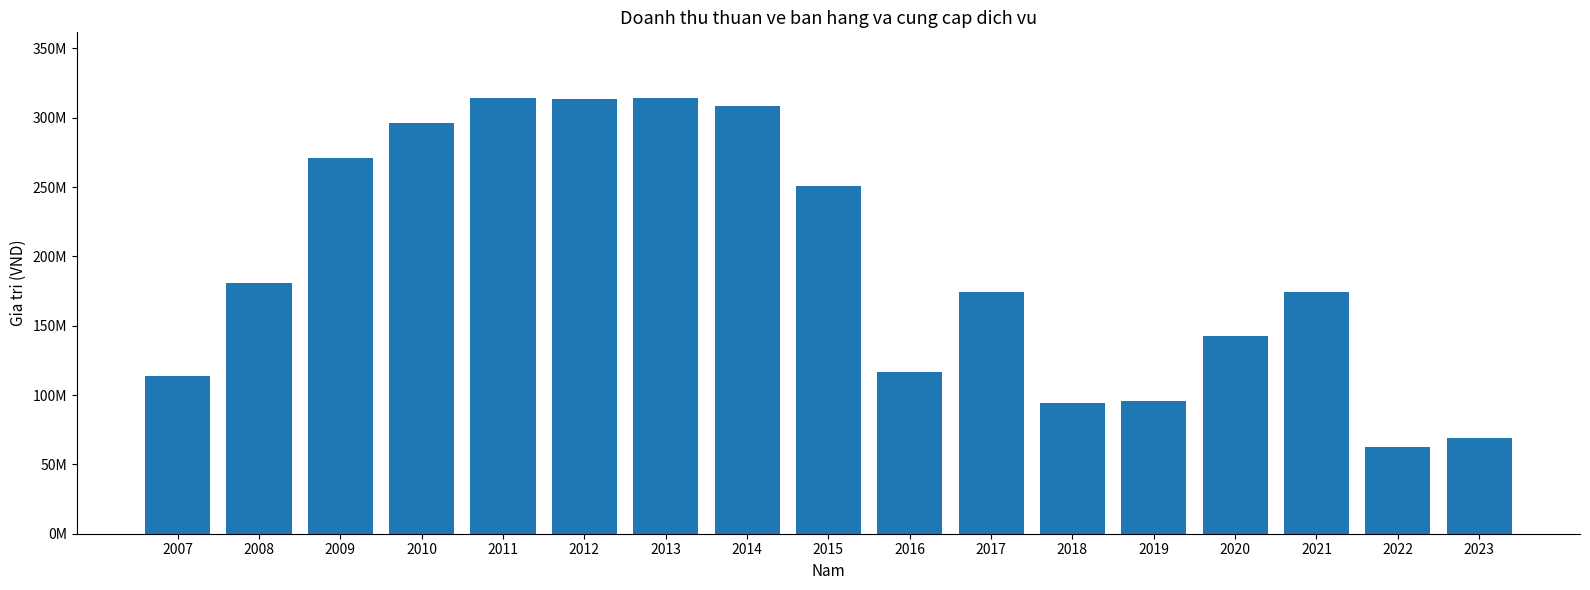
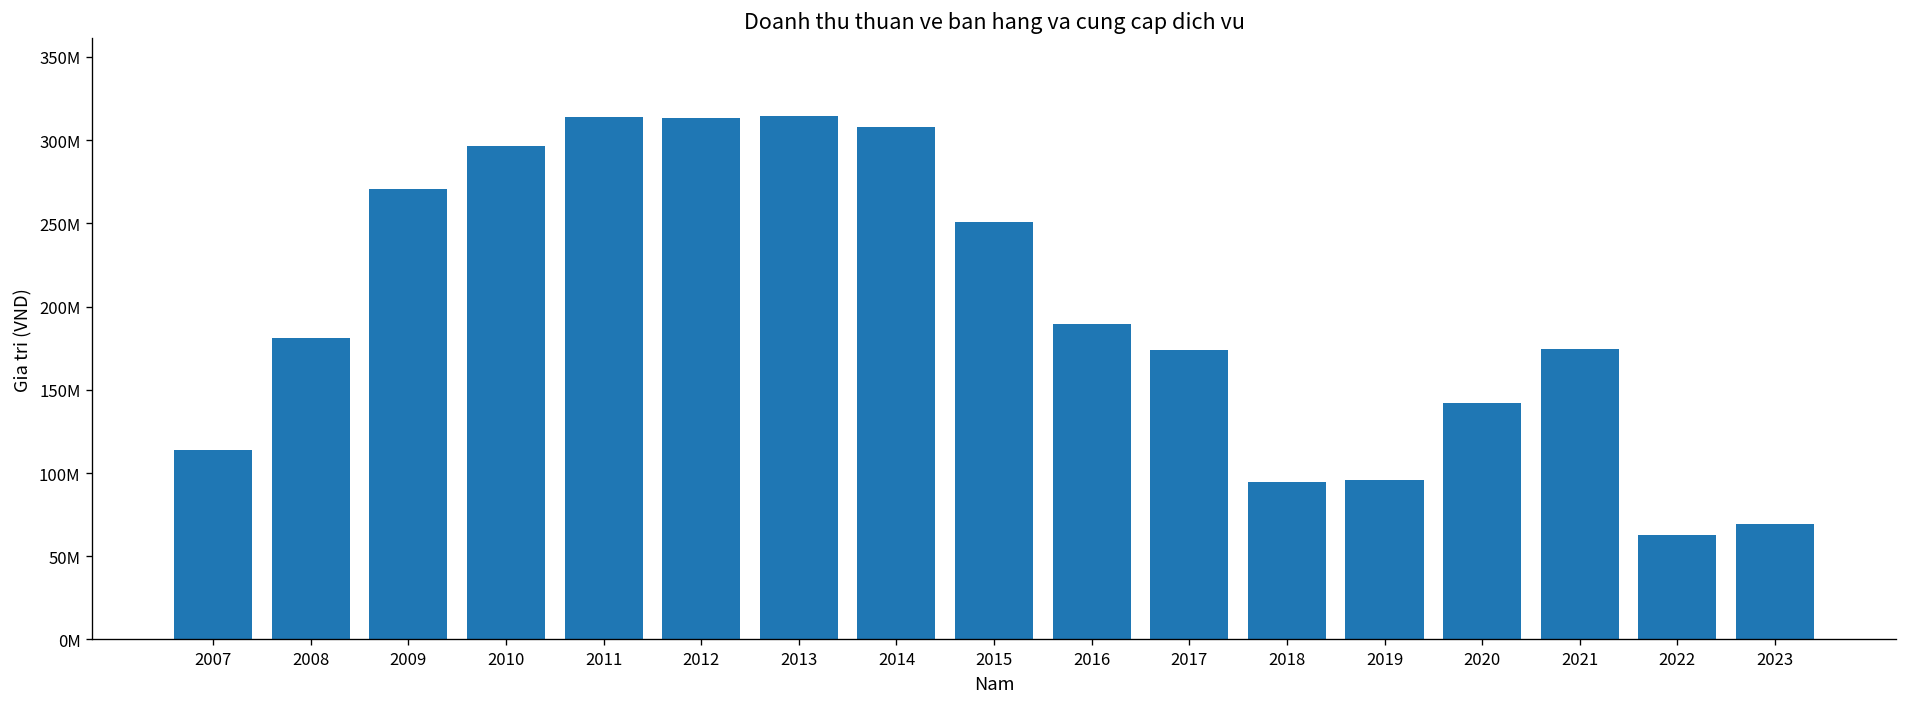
  {
    "2007": 114000000,
    "2008": 181000000,
    "2009": 271000000,
    "2010": 296000000,
    "2011": 314000000,
    "2012": 314000000,
    "2013": 314000000,
    "2014": 308000000,
    "2015": 251000000,
-   "2016": 117000000,
+   "2016": 189000000,
    "2017": 174000000,
    "2018": 94000000,
    "2019": 96000000,
    "2020": 142000000,
    "2021": 174000000,
    "2022": 63000000,
    "2023": 69000000
  }
